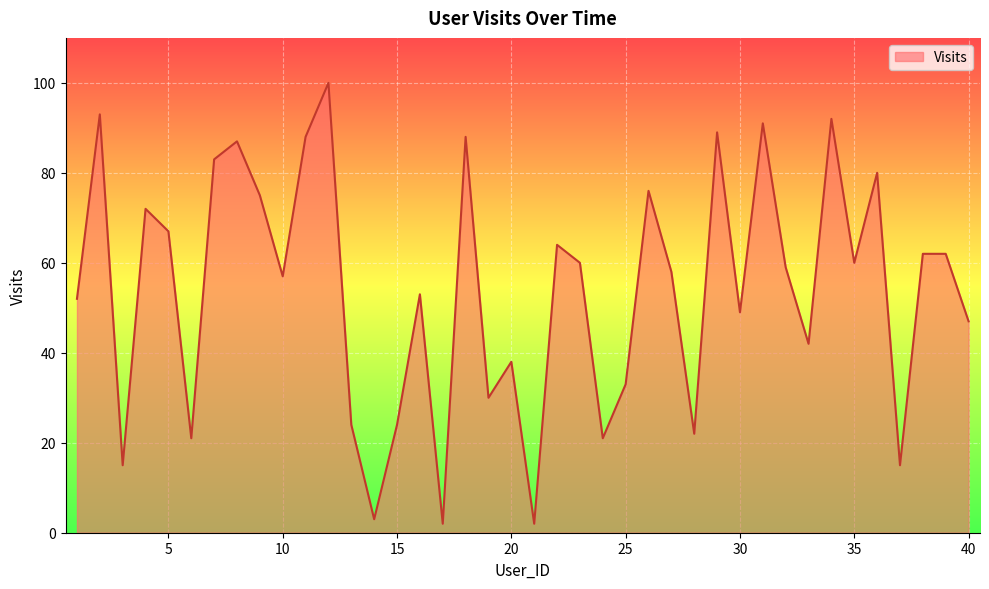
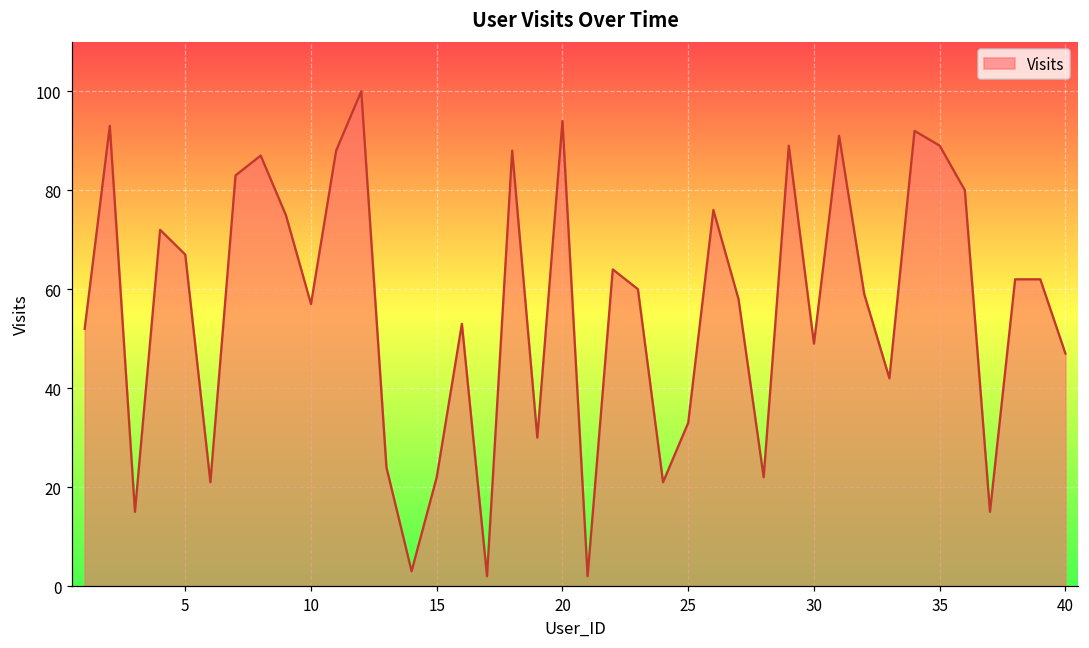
  {
    "5": 67,
    "10": 57,
-   "15": 24,
-   "20": 38,
+   "15": 22,
+   "20": 94,
    "25": 33,
    "30": 49,
-   "35": 60,
+   "35": 89,
    "40": 47
  }
